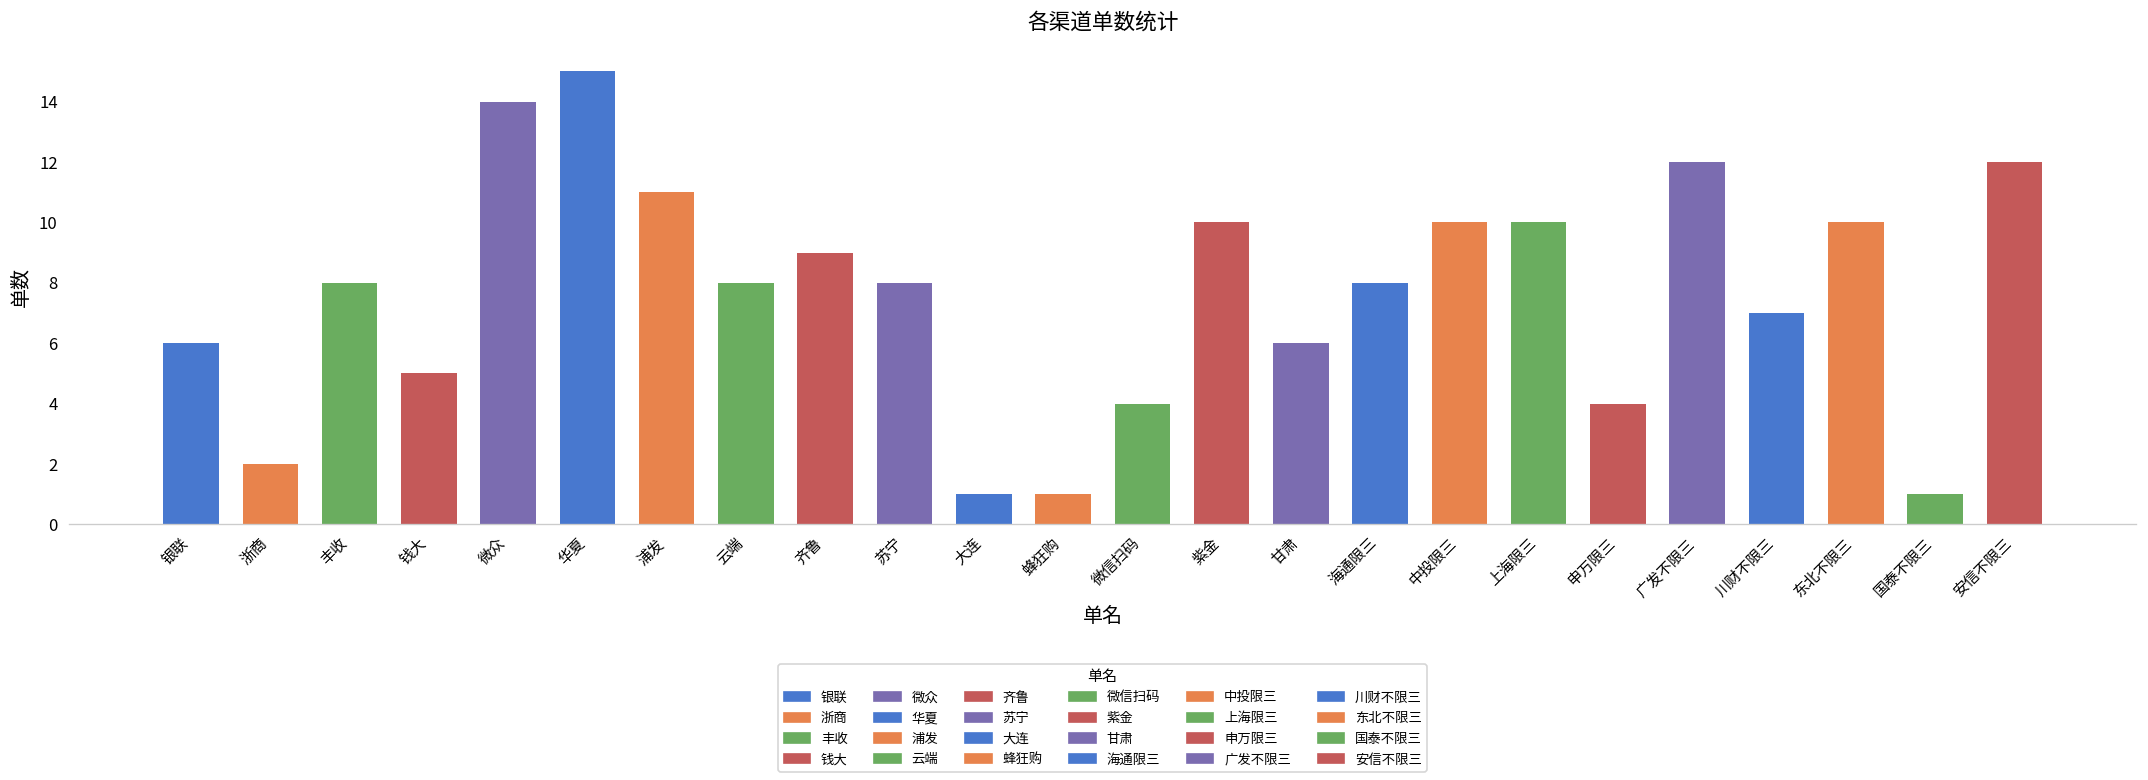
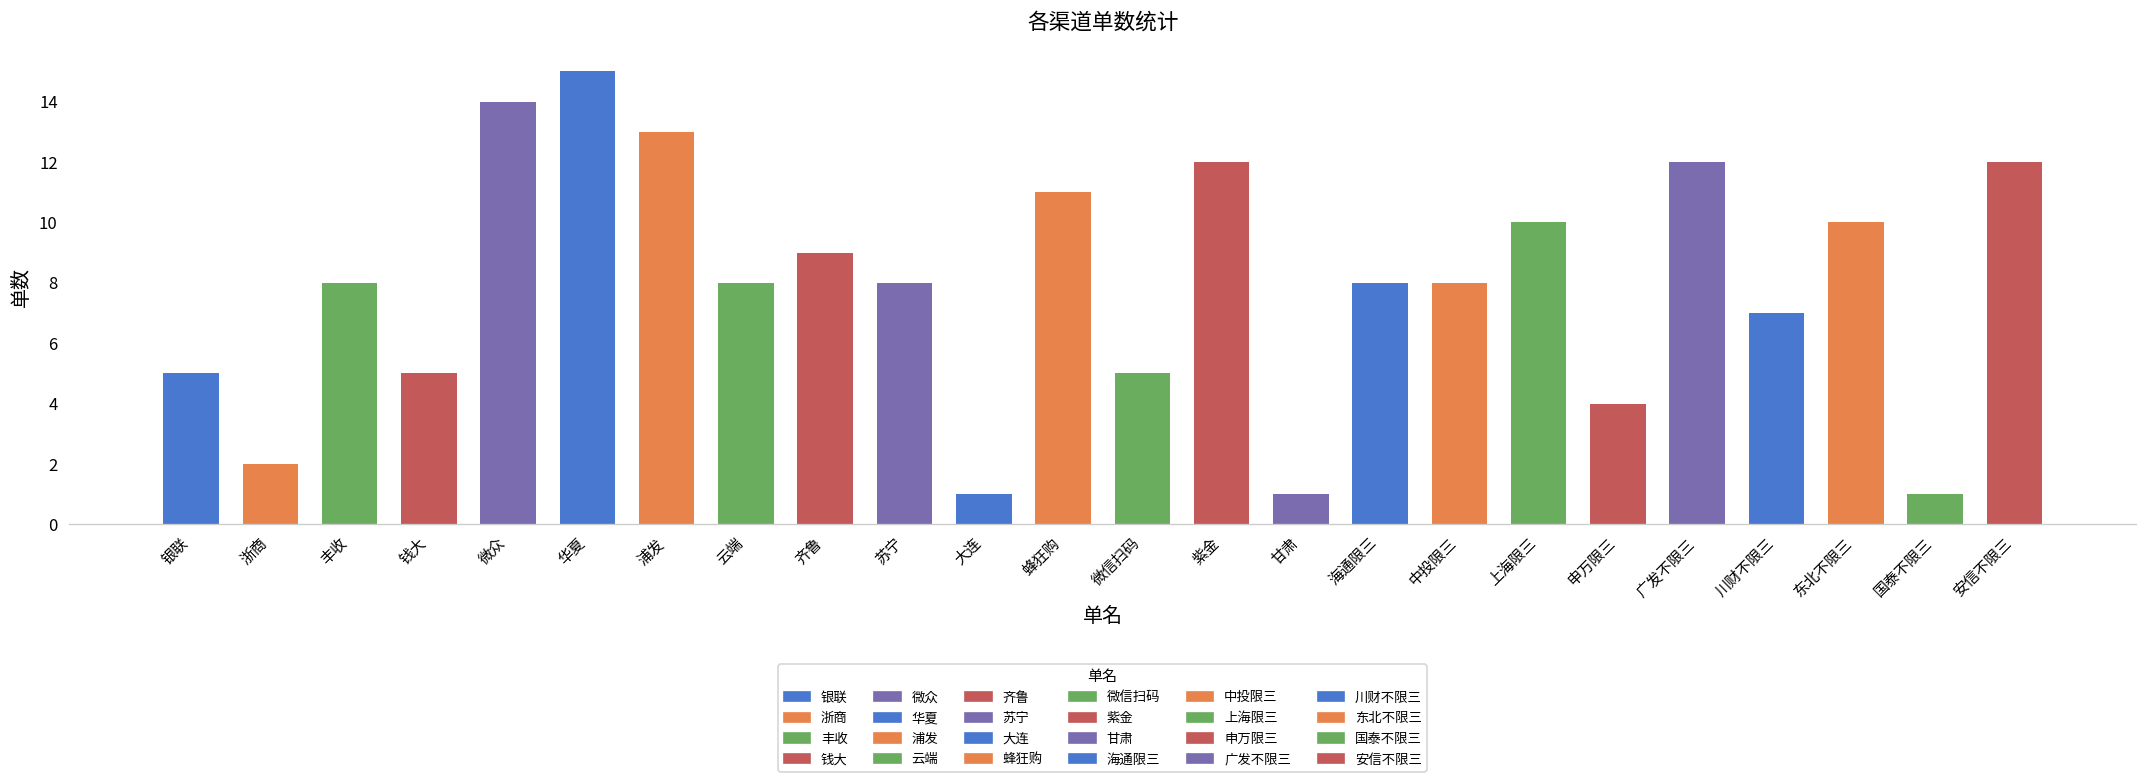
  {
-   "银联": 6,
+   "银联": 5,
    "浙商": 2,
    "丰收": 8,
    "钱大": 5,
    "微众": 14,
    "华夏": 15,
-   "浦发": 11,
+   "浦发": 13,
    "云端": 8,
    "齐鲁": 9,
    "苏宁": 8,
    "大连": 1,
-   "蜂狂购": 1,
-   "微信扫码": 4,
-   "紫金": 10,
-   "甘肃": 6,
+   "蜂狂购": 11,
+   "微信扫码": 5,
+   "紫金": 12,
+   "甘肃": 1,
    "海通限三": 8,
-   "中投限三": 10,
+   "中投限三": 8,
    "上海限三": 10,
    "申万限三": 4,
    "广发不限三": 12,
    "川财不限三": 7,
    "东北不限三": 10,
    "国泰不限三": 1,
    "安信不限三": 12
  }
